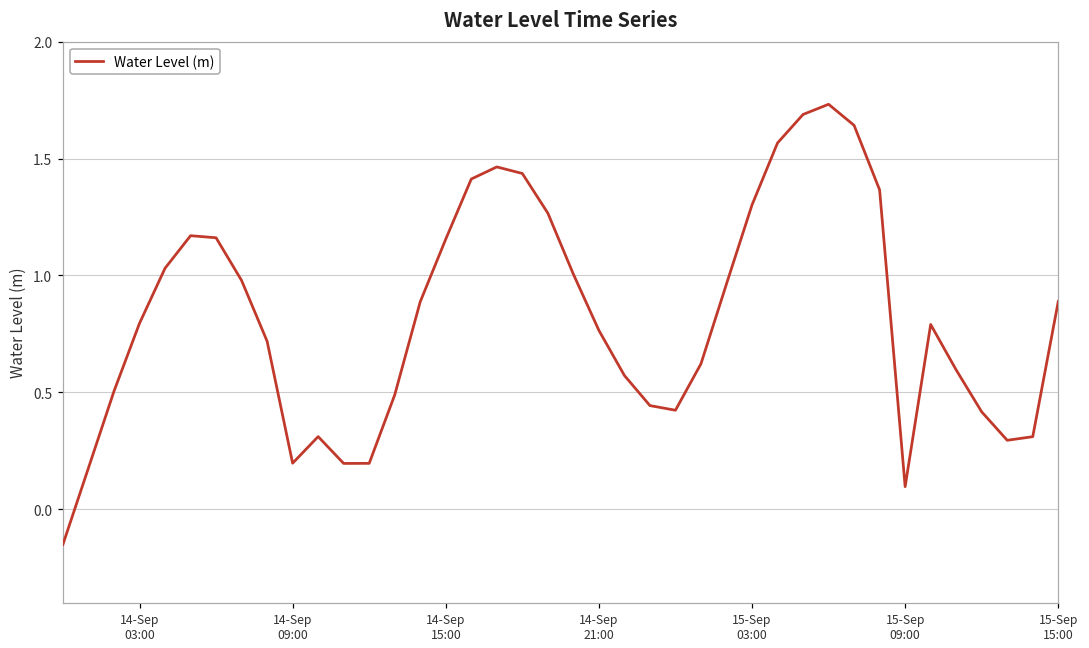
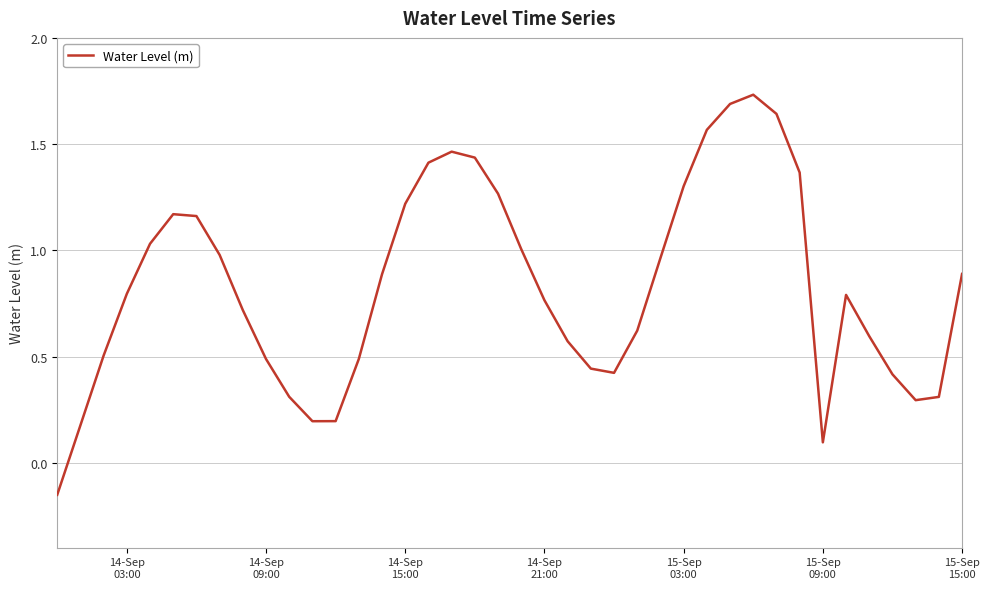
  {
    "14-Sep 03:00": 0.80,
-   "14-Sep 09:00": 0.20,
-   "14-Sep 15:00": 1.16,
+   "14-Sep 09:00": 0.49,
+   "14-Sep 15:00": 1.22,
    "14-Sep 21:00": 0.76,
    "15-Sep 03:00": 1.30,
    "15-Sep 09:00": 0.10,
    "15-Sep 15:00": 0.89
  }
